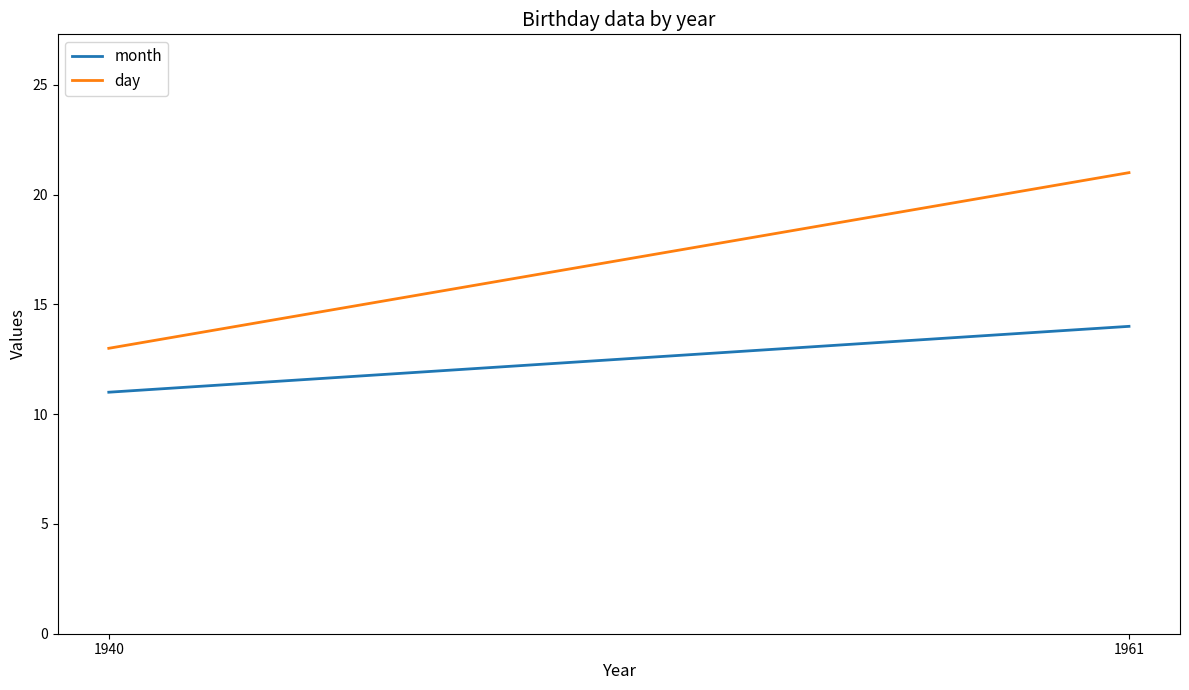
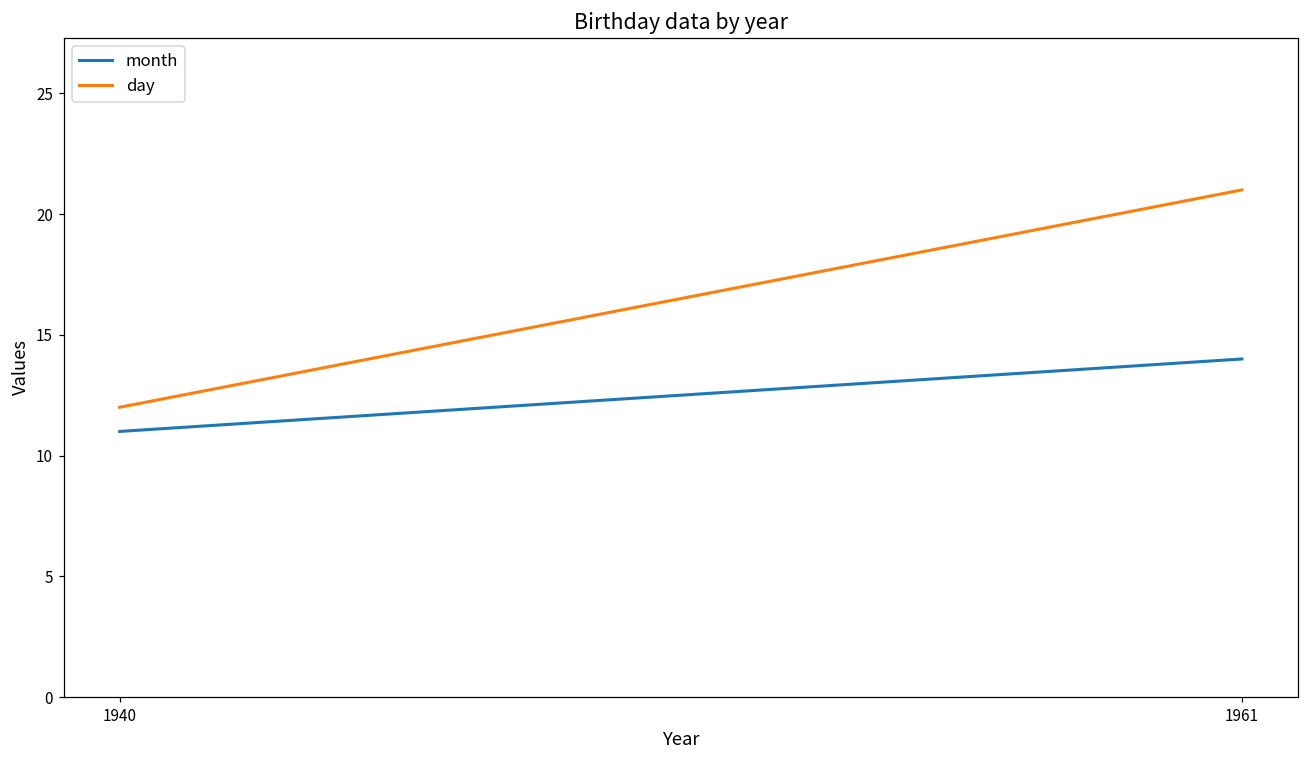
  {
    "month": {
      "1940": 11,
      "1961": 14
    },
    "day": {
-     "1940": 13,
+     "1940": 12,
      "1961": 21
    }
  }
